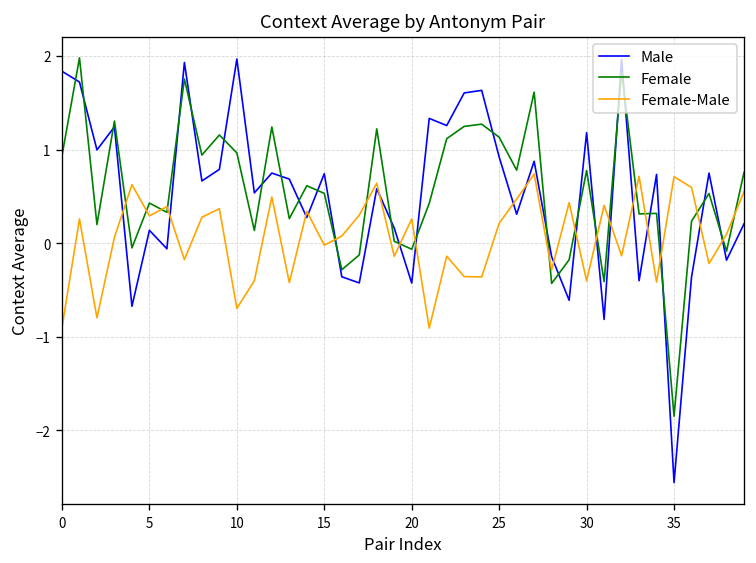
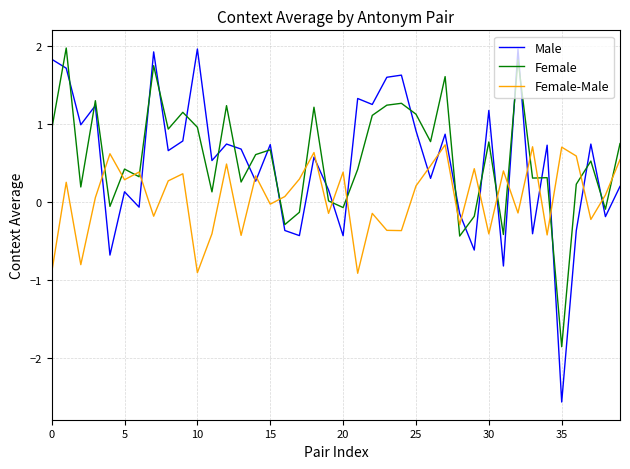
  {
    "Male": {
      "0": 1.8,
      "5": 0.1,
      "10": 2.0,
      "15": 0.7,
      "20": -0.4,
      "25": 0.9,
      "30": 1.2,
      "35": -2.6
    },
    "Female": {
      "0": 0.9,
      "5": 0.4,
      "10": 1.0,
-     "15": 0.5,
+     "15": 0.7,
      "20": -0.1,
      "25": 1.1,
      "30": 0.8,
      "35": -1.9
    },
    "Female-Male": {
      "0": -0.9,
      "5": 0.3,
-     "10": -0.7,
+     "10": -0.9,
      "15": 0.0,
-     "20": 0.3,
+     "20": 0.4,
      "25": 0.2,
      "30": -0.4,
      "35": 0.7
    }
  }
